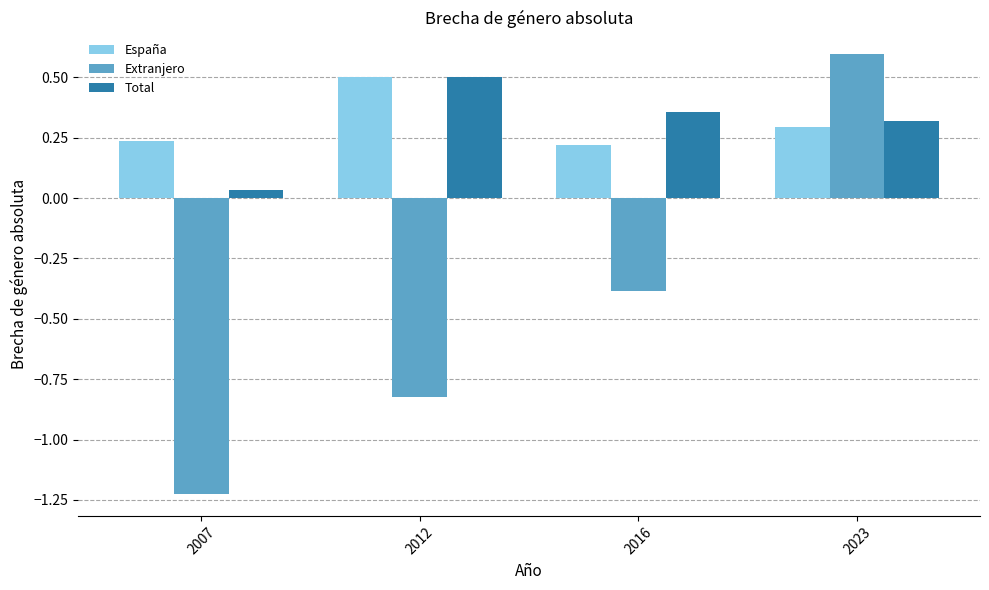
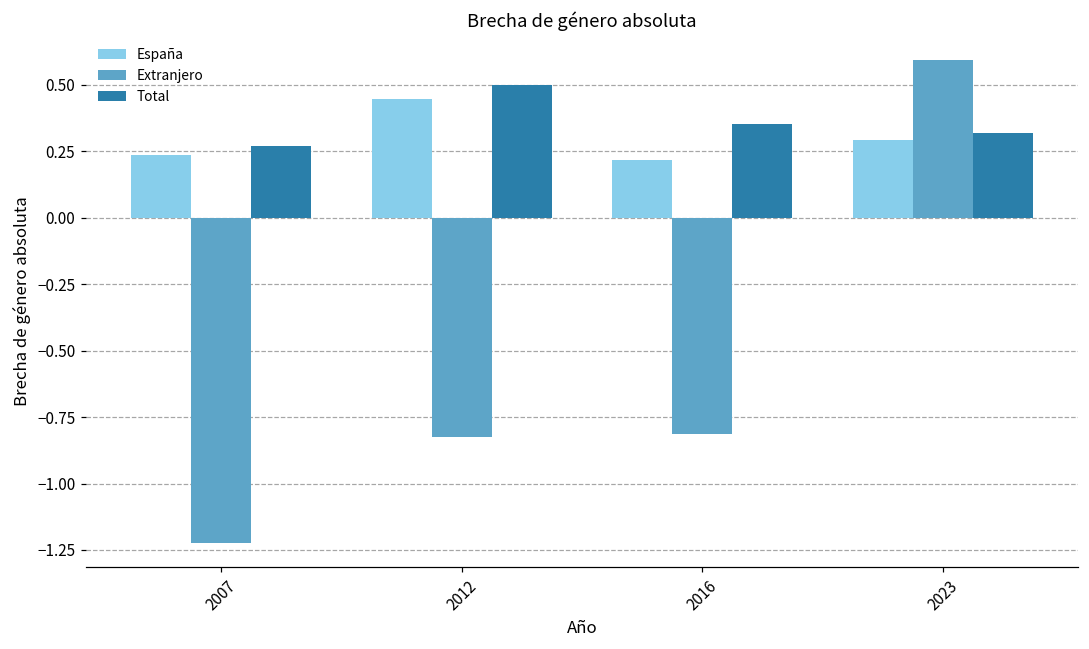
  {
    "España": {
      "2007": 0.23,
-     "2012": 0.50,
+     "2012": 0.45,
      "2016": 0.22,
      "2023": 0.29
    },
    "Extranjero": {
      "2007": -1.22,
      "2012": -0.82,
-     "2016": -0.38,
+     "2016": -0.81,
      "2023": 0.59
    },
    "Total": {
-     "2007": 0.03,
+     "2007": 0.27,
      "2012": 0.50,
      "2016": 0.35,
      "2023": 0.32
    }
  }
